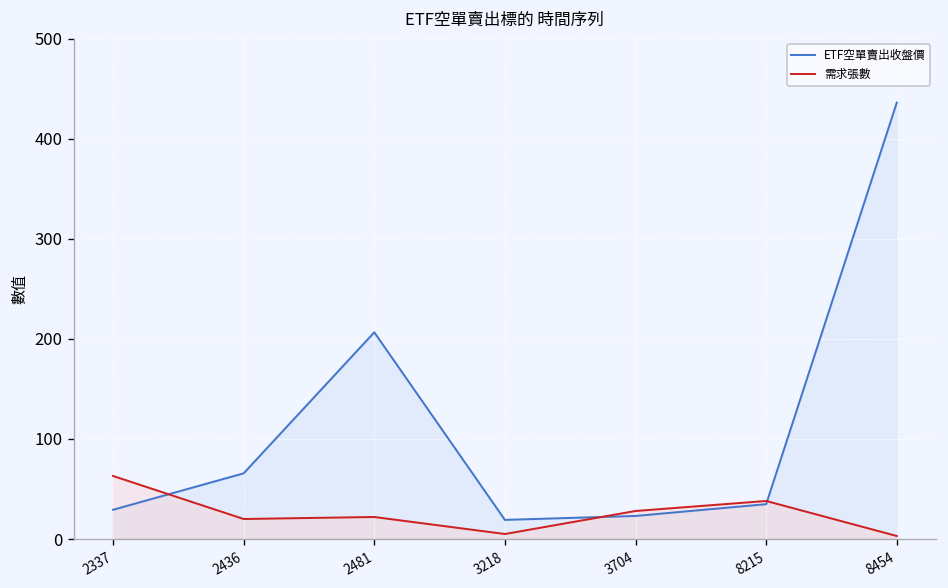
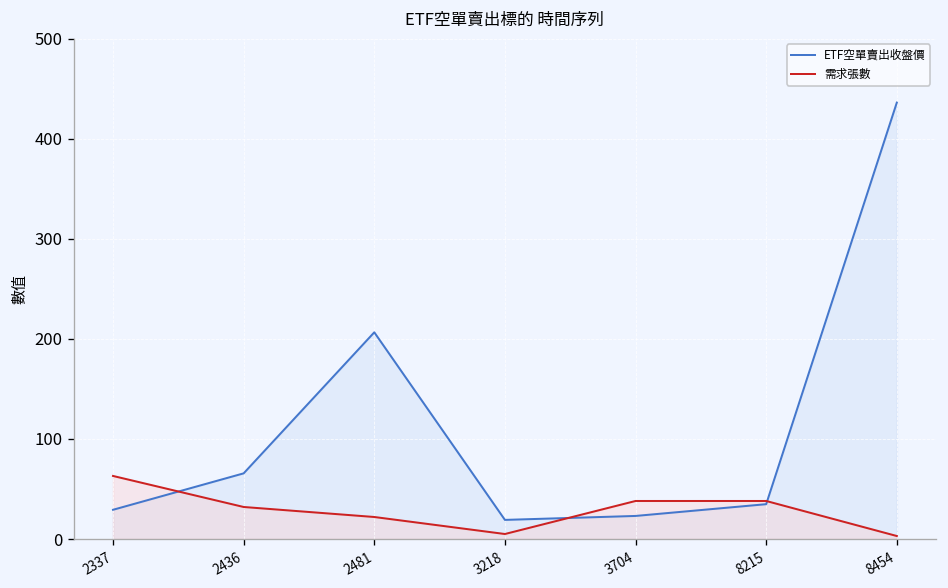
  {
    "ETF空單賣出收盤價": {
      "2337": 30,
      "2436": 70,
      "2481": 210,
      "3218": 20,
      "3704": 20,
      "8215": 30,
      "8454": 440
    },
    "需求張數": {
      "2337": 60,
-     "2436": 20,
+     "2436": 30,
      "2481": 20,
      "3218": 10,
-     "3704": 30,
+     "3704": 40,
      "8215": 40,
      "8454": 0
    }
  }
